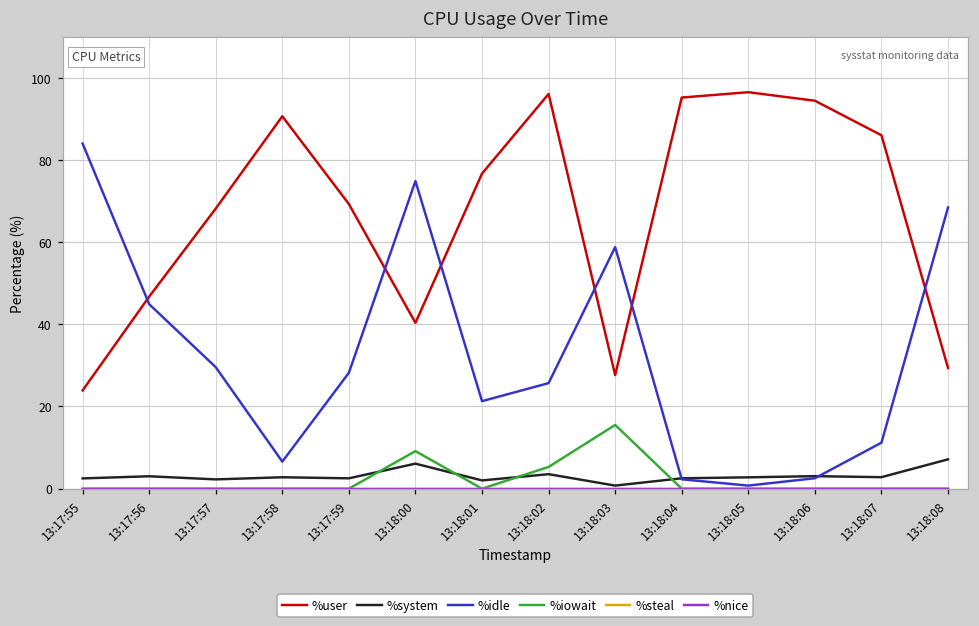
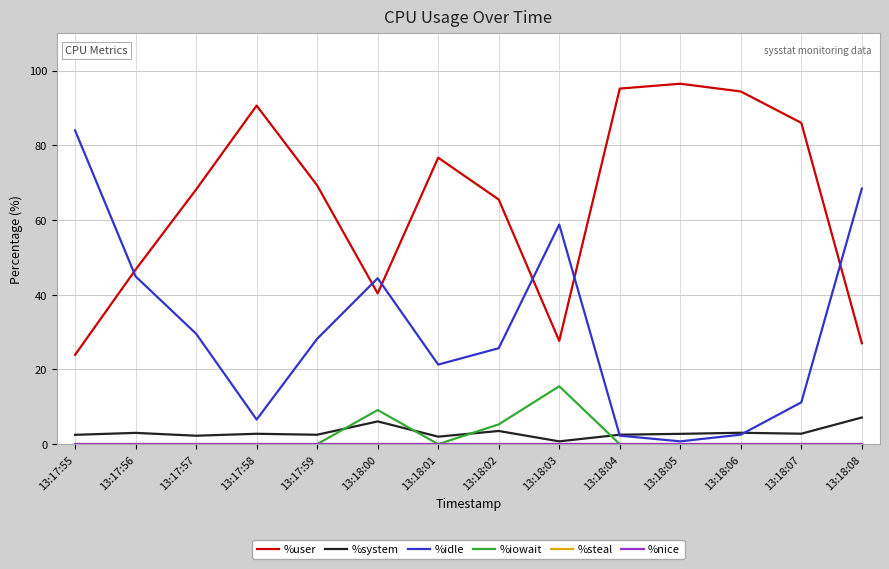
  {
    "%user": {
      "13:17:55": 24,
      "13:17:56": 47,
      "13:17:57": 68,
      "13:17:58": 91,
      "13:17:59": 69,
      "13:18:00": 40,
      "13:18:01": 77,
-     "13:18:02": 96,
+     "13:18:02": 65,
      "13:18:03": 28,
      "13:18:04": 95,
      "13:18:05": 96,
      "13:18:06": 94,
      "13:18:07": 86,
-     "13:18:08": 29
+     "13:18:08": 27
    },
    "%system": {
      "13:17:55": 3,
      "13:17:56": 3,
      "13:17:57": 2,
      "13:17:58": 3,
      "13:17:59": 3,
      "13:18:00": 6,
      "13:18:01": 2,
      "13:18:02": 4,
      "13:18:03": 1,
      "13:18:05": 3,
      "13:18:07": 3,
      "13:18:08": 7
    },
    "%idle": {
      "13:17:55": 84,
      "13:17:56": 45,
      "13:17:57": 30,
      "13:17:58": 7,
      "13:17:59": 28,
-     "13:18:00": 75,
+     "13:18:00": 44,
      "13:18:01": 21,
      "13:18:02": 26,
      "13:18:03": 59,
      "13:18:05": 1,
      "13:18:07": 11,
      "13:18:08": 68
    },
    "%iowait": {
      "13:18:00": 9,
      "13:18:02": 5,
      "13:18:03": 16
    },
    "%nice": {
      "13:18:00": 0,
      "13:18:02": 0,
      "13:18:03": 0
    }
  }
